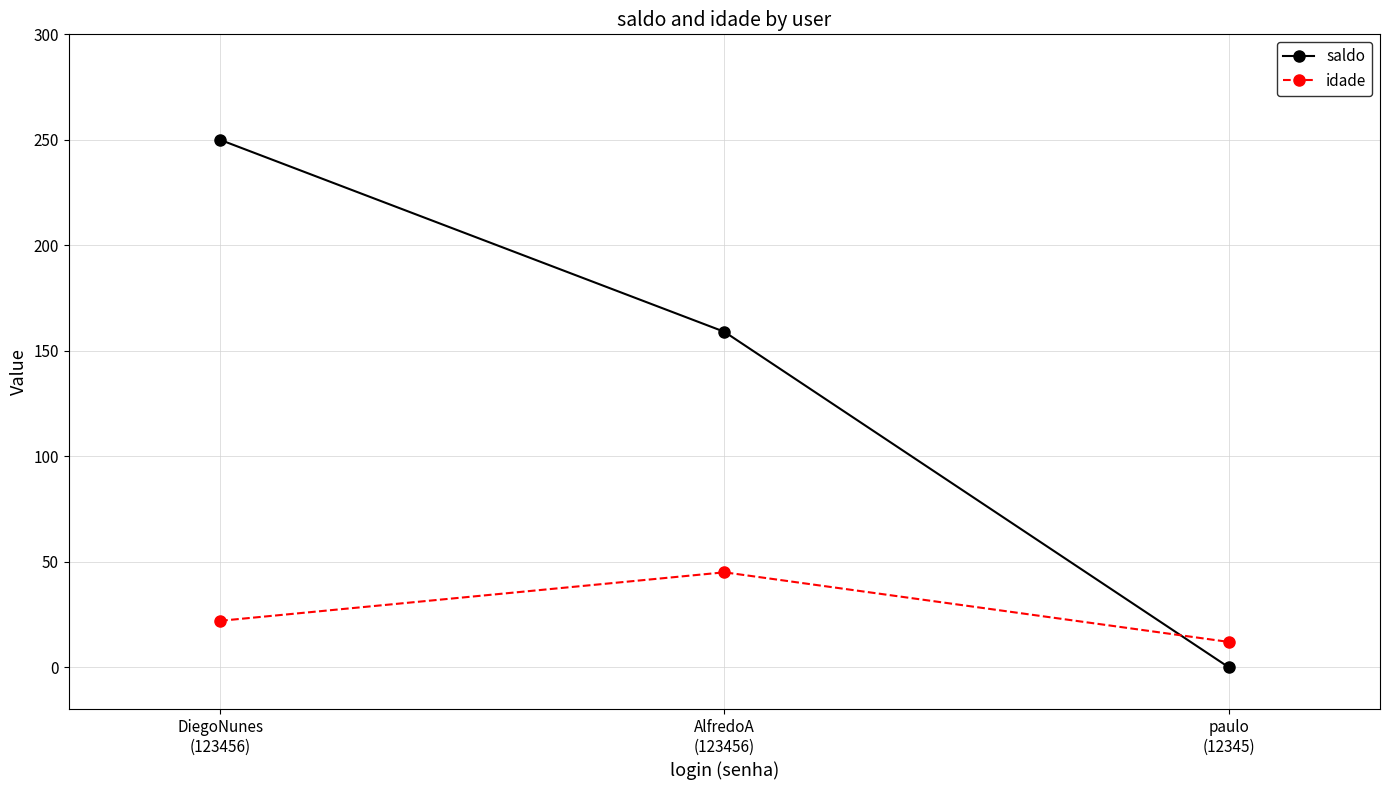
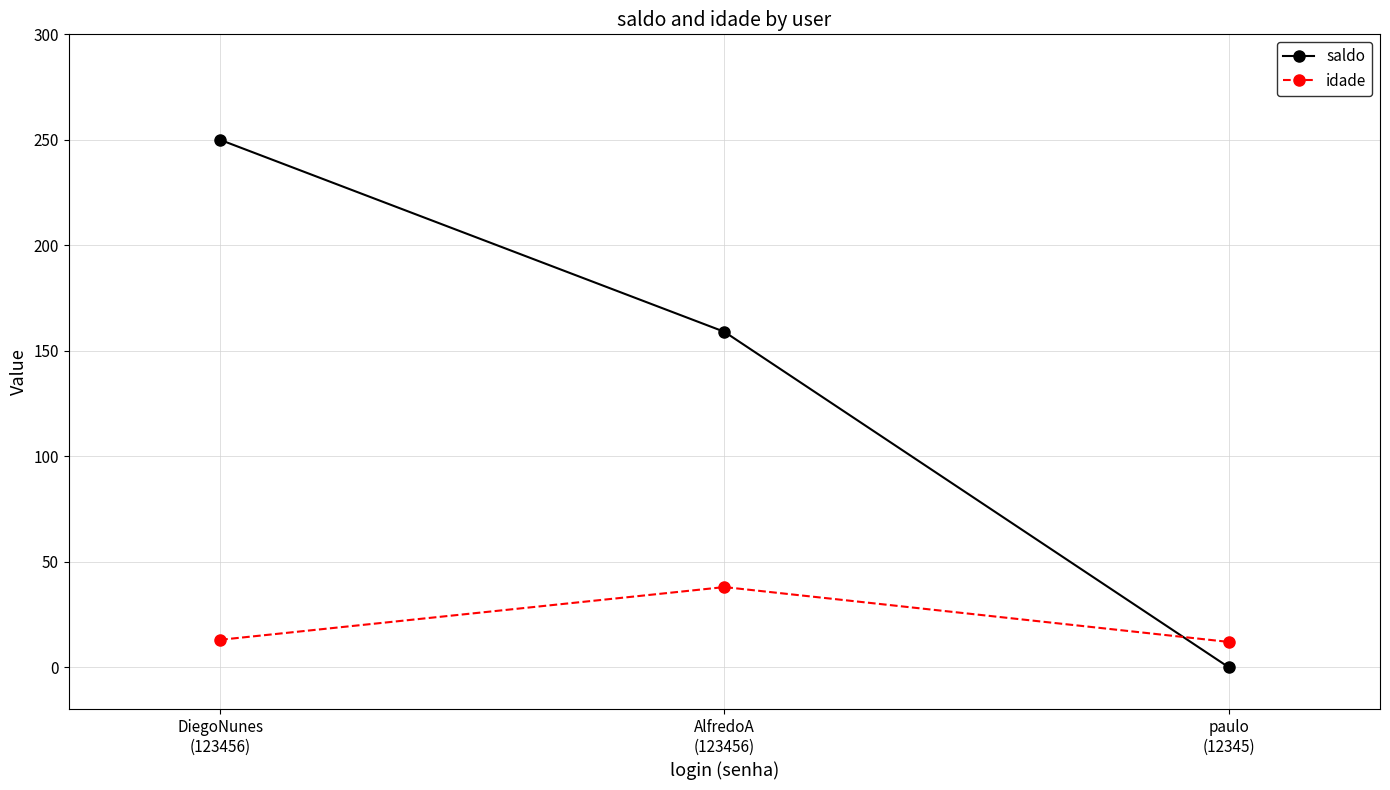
  {
    "saldo": {
      "DiegoNunes (123456)": 250,
      "AlfredoA (123456)": 159,
      "paulo (12345)": 0
    },
    "idade": {
-     "DiegoNunes (123456)": 22,
-     "AlfredoA (123456)": 45,
+     "DiegoNunes (123456)": 13,
+     "AlfredoA (123456)": 38,
      "paulo (12345)": 12
    }
  }
